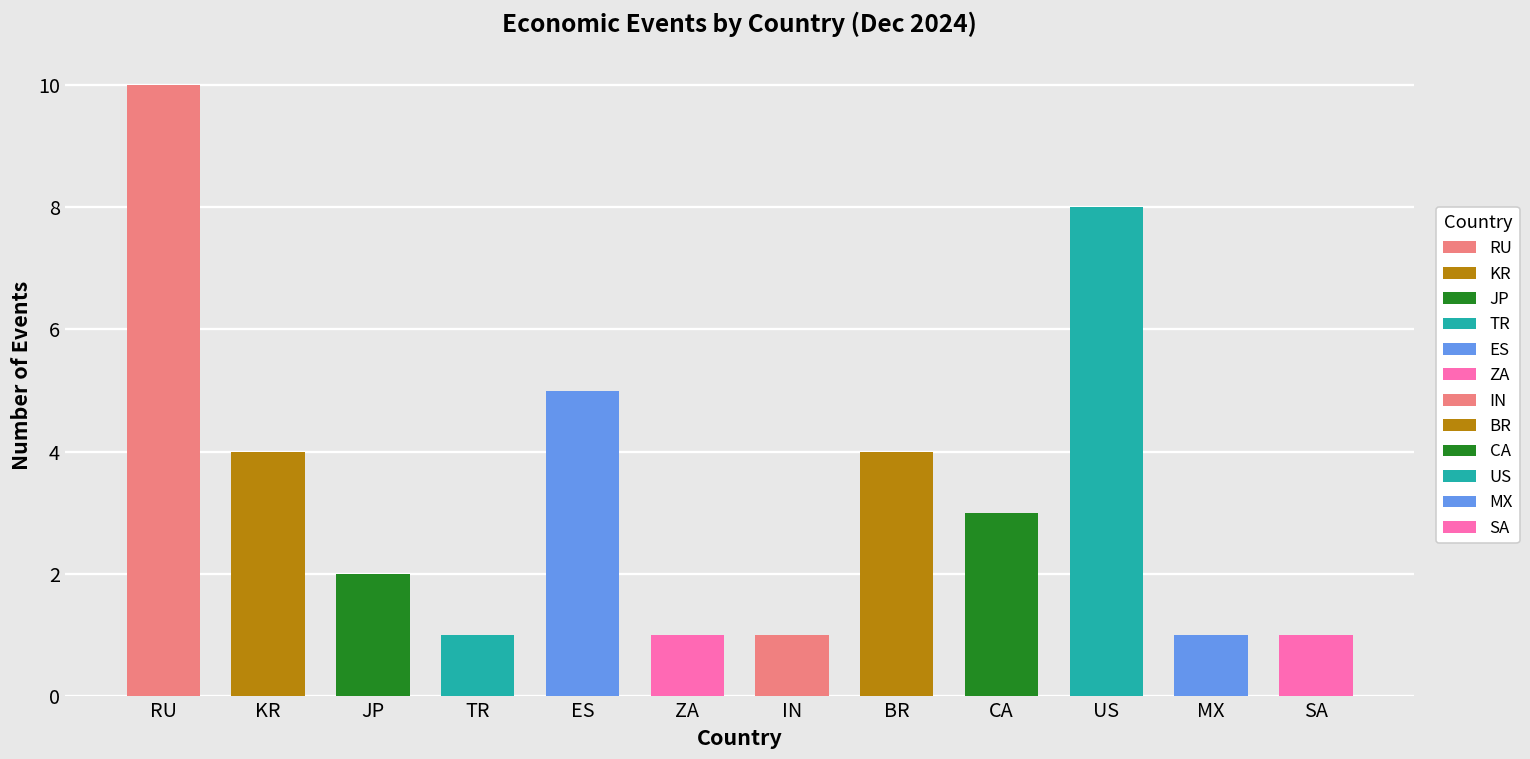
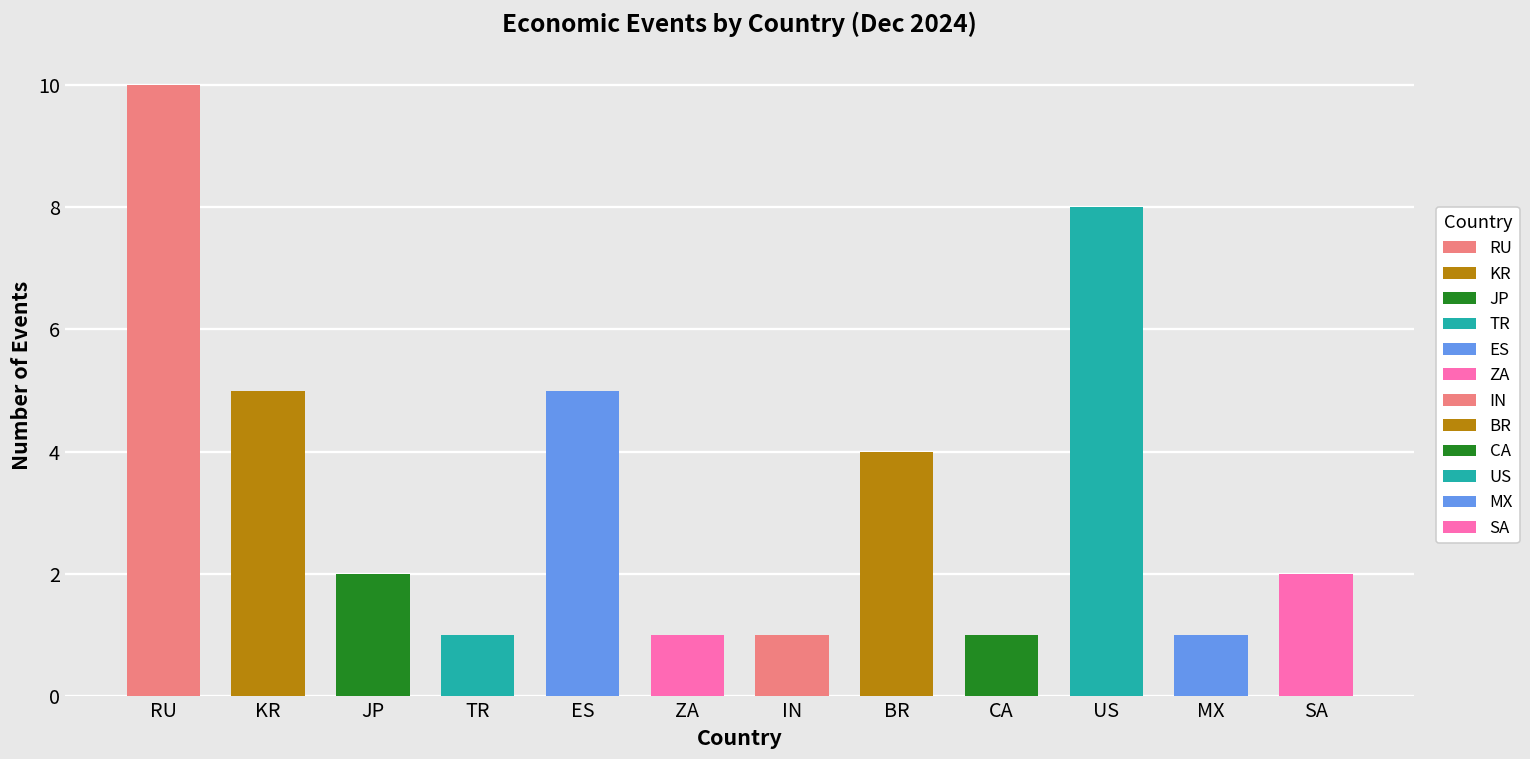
  {
    "RU": 10,
-   "KR": 4,
+   "KR": 5,
    "JP": 2,
    "TR": 1,
    "ES": 5,
    "ZA": 1,
    "IN": 1,
    "BR": 4,
-   "CA": 3,
+   "CA": 1,
    "US": 8,
    "MX": 1,
-   "SA": 1
+   "SA": 2
  }
